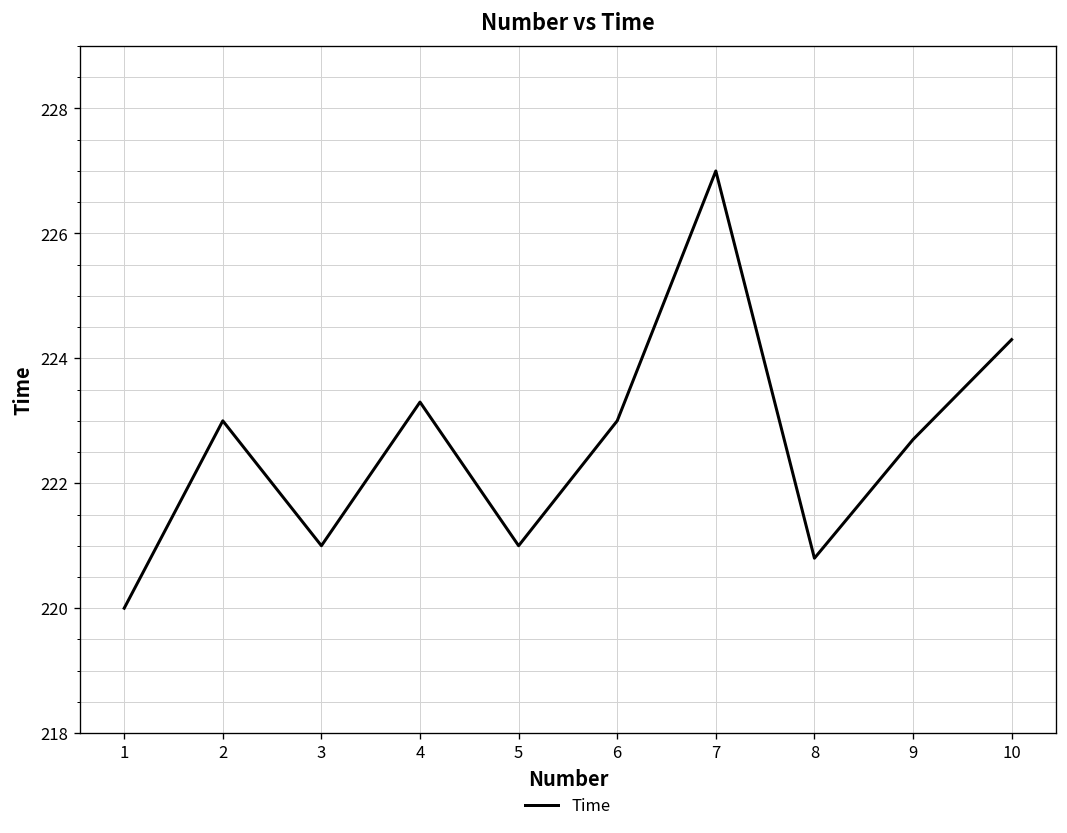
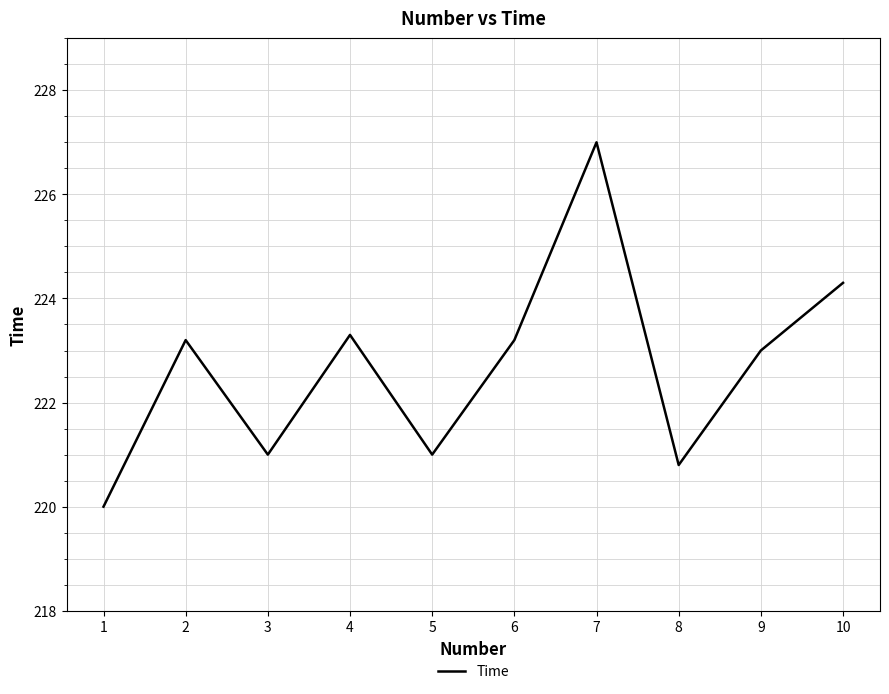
  {
    "1": 220.0,
-   "2": 223.0,
+   "2": 223.2,
    "3": 221.0,
    "4": 223.3,
    "5": 221.0,
-   "6": 223.0,
+   "6": 223.2,
    "7": 227.0,
    "8": 220.8,
-   "9": 222.7,
+   "9": 223.0,
    "10": 224.3
  }
